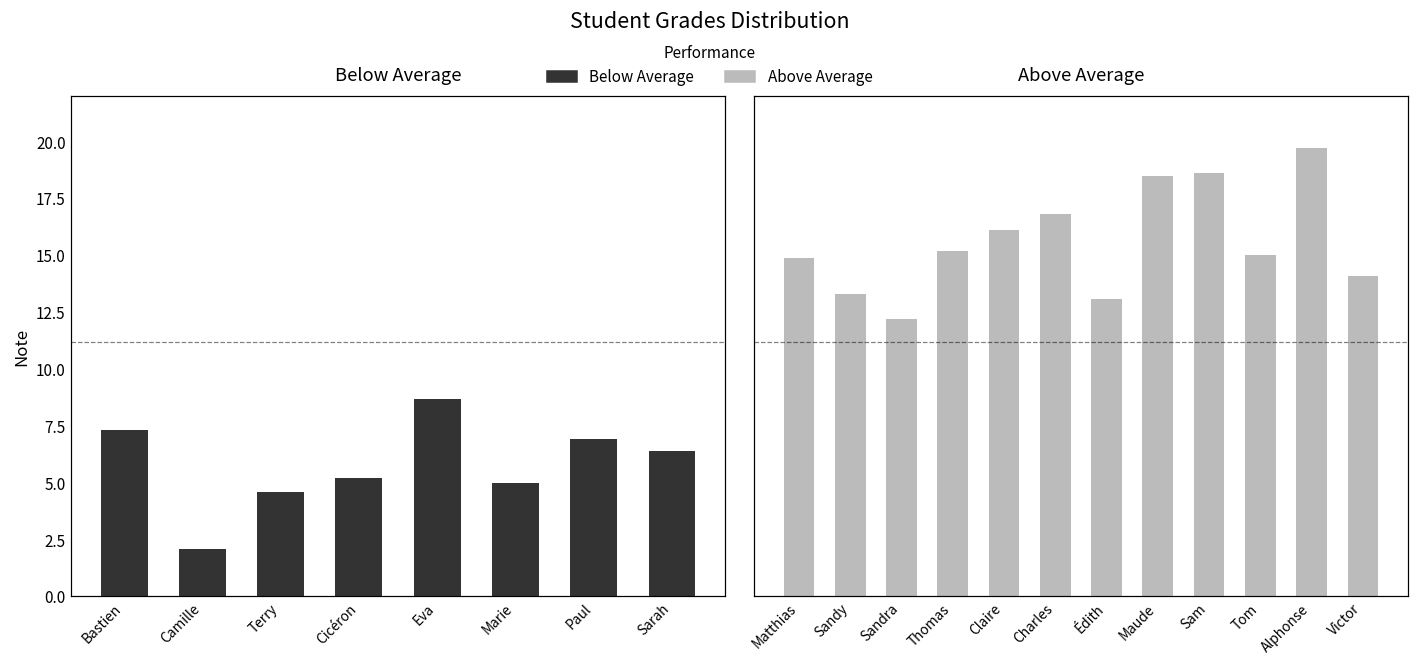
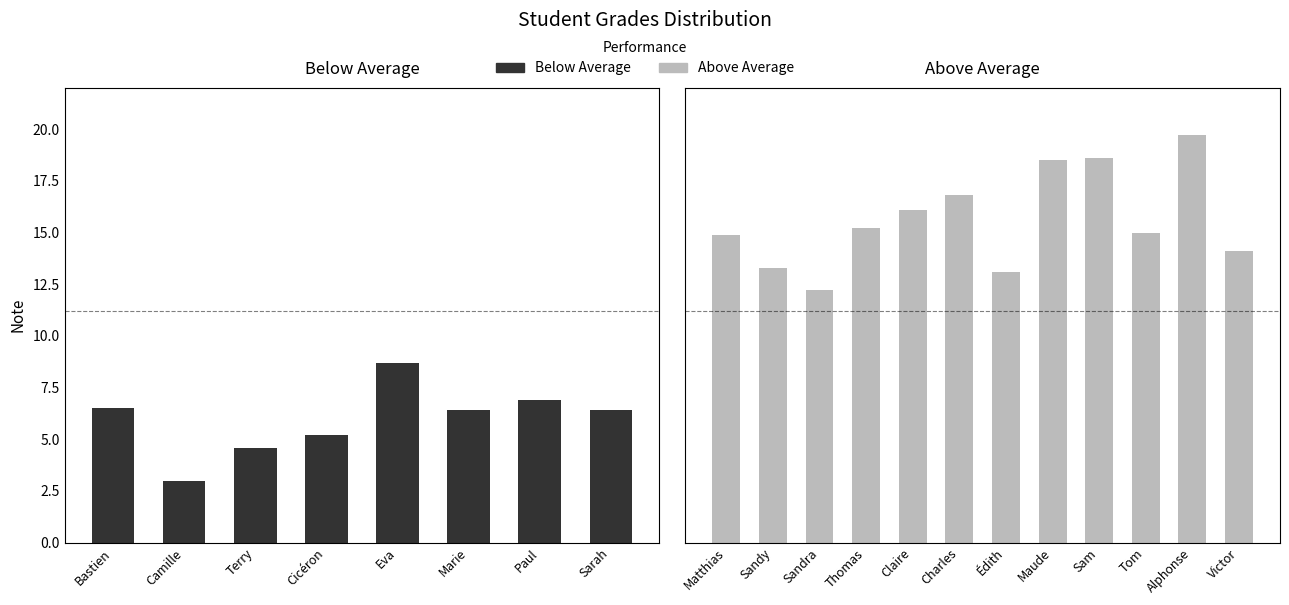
  {
    "Below Average": {
-     "Bastien": 7.3,
-     "Camille": 2.1,
+     "Bastien": 6.5,
+     "Camille": 3.0,
      "Terry": 4.6,
      "Cicéron": 5.2,
      "Eva": 8.7,
-     "Marie": 5.0,
+     "Marie": 6.4,
      "Paul": 6.9,
      "Sarah": 6.4
    }
  }
